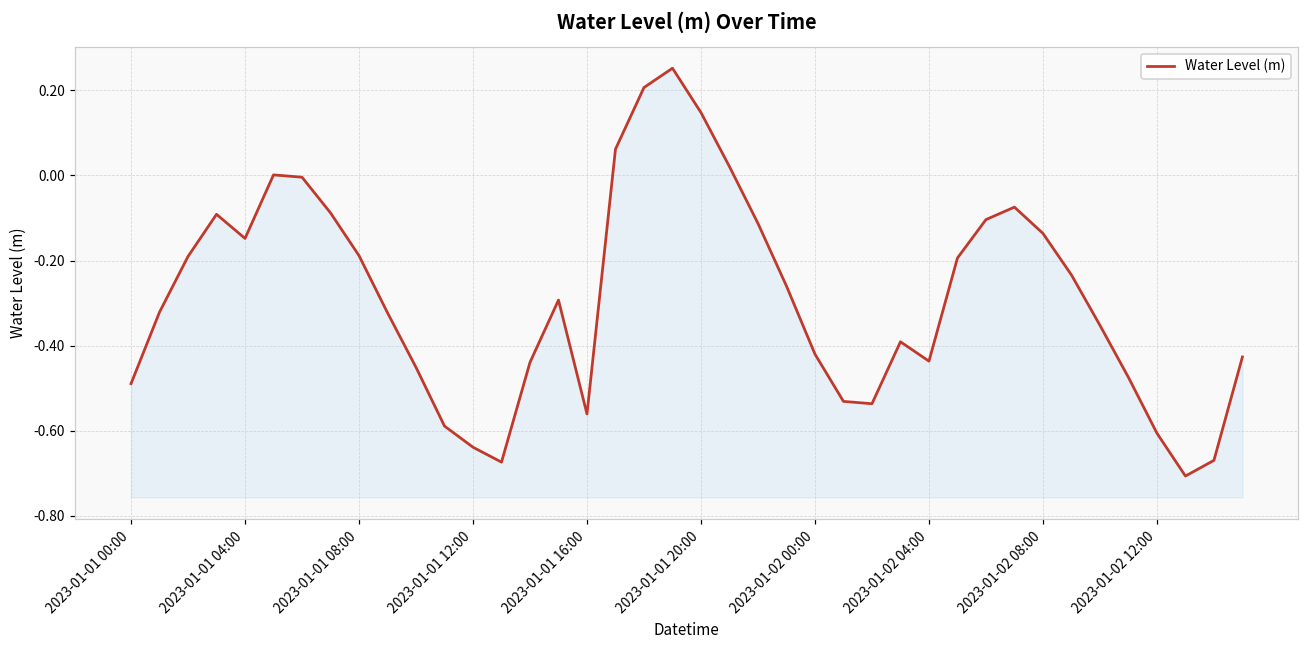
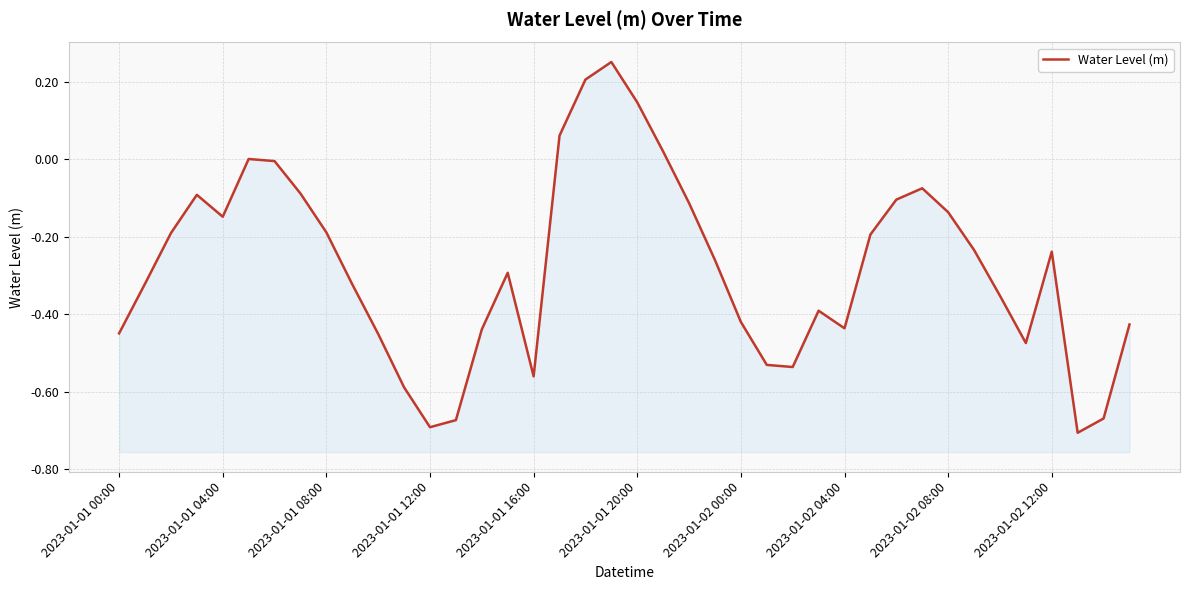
  {
-   "2023-01-01 00:00": -0.49,
+   "2023-01-01 00:00": -0.45,
    "2023-01-01 04:00": -0.15,
    "2023-01-01 08:00": -0.19,
-   "2023-01-01 12:00": -0.64,
+   "2023-01-01 12:00": -0.69,
    "2023-01-01 16:00": -0.56,
    "2023-01-01 20:00": 0.15,
    "2023-01-02 00:00": -0.42,
    "2023-01-02 04:00": -0.44,
    "2023-01-02 08:00": -0.14,
-   "2023-01-02 12:00": -0.61
+   "2023-01-02 12:00": -0.24
  }
